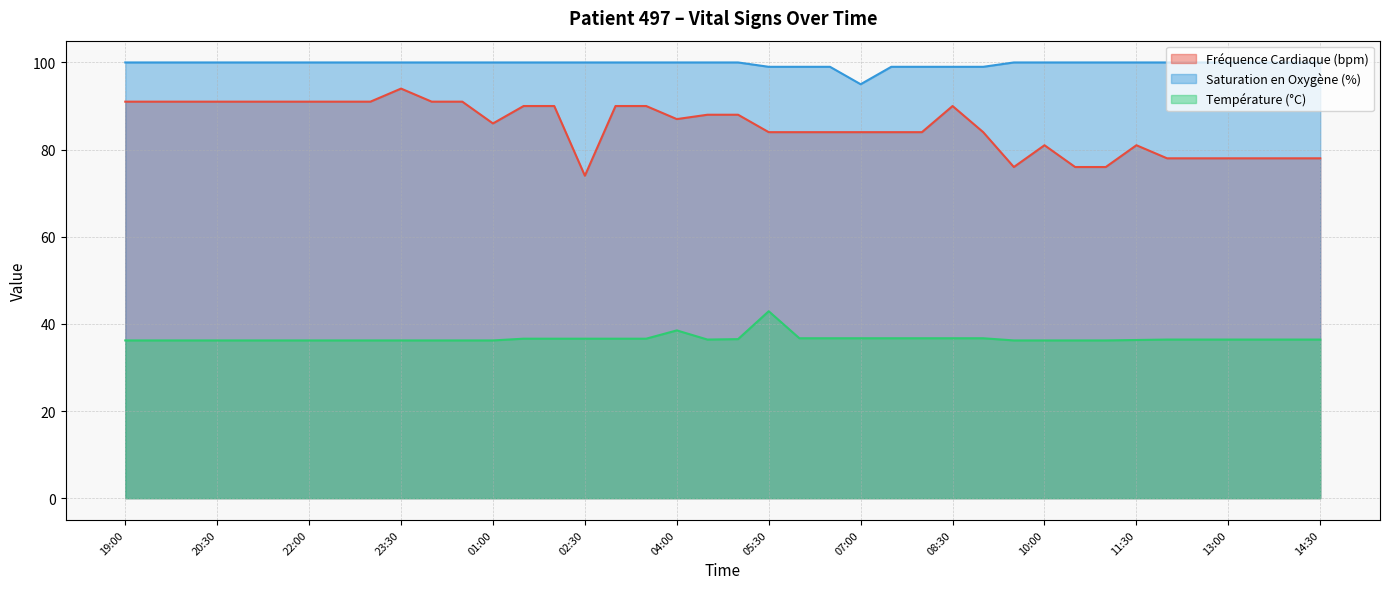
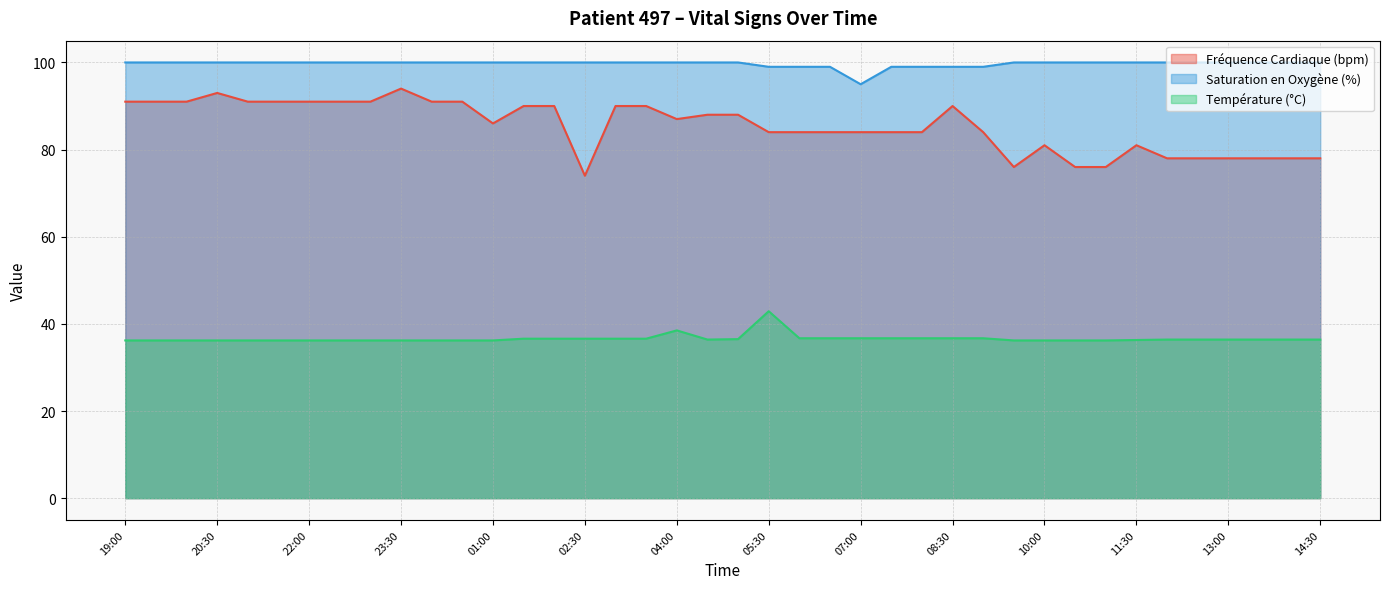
  {
    "Fréquence Cardiaque (bpm)": {
      "19:00": 91,
-     "20:30": 91,
+     "20:30": 93,
      "22:00": 91,
      "23:30": 94,
      "01:00": 86,
      "02:30": 74,
      "04:00": 87,
      "05:30": 84,
      "07:00": 84,
      "08:30": 90,
      "10:00": 81,
      "11:30": 81,
      "13:00": 78,
      "14:30": 78
    },
    "Saturation en Oxygène (%)": {
      "19:00": 100,
      "20:30": 100,
      "22:00": 100,
      "23:30": 100,
      "01:00": 100,
      "02:30": 100,
      "04:00": 100,
      "05:30": 99,
      "07:00": 95,
      "08:30": 99,
      "10:00": 100,
      "11:30": 100
    },
    "Température (°C)": {
      "19:00": 36,
      "20:30": 36,
      "22:00": 36,
      "23:30": 36,
      "01:00": 36,
      "02:30": 37,
      "04:00": 39,
      "05:30": 43,
      "07:00": 37,
      "08:30": 37,
      "10:00": 36,
      "11:30": 36,
      "13:00": 36,
      "14:30": 36
    }
  }
